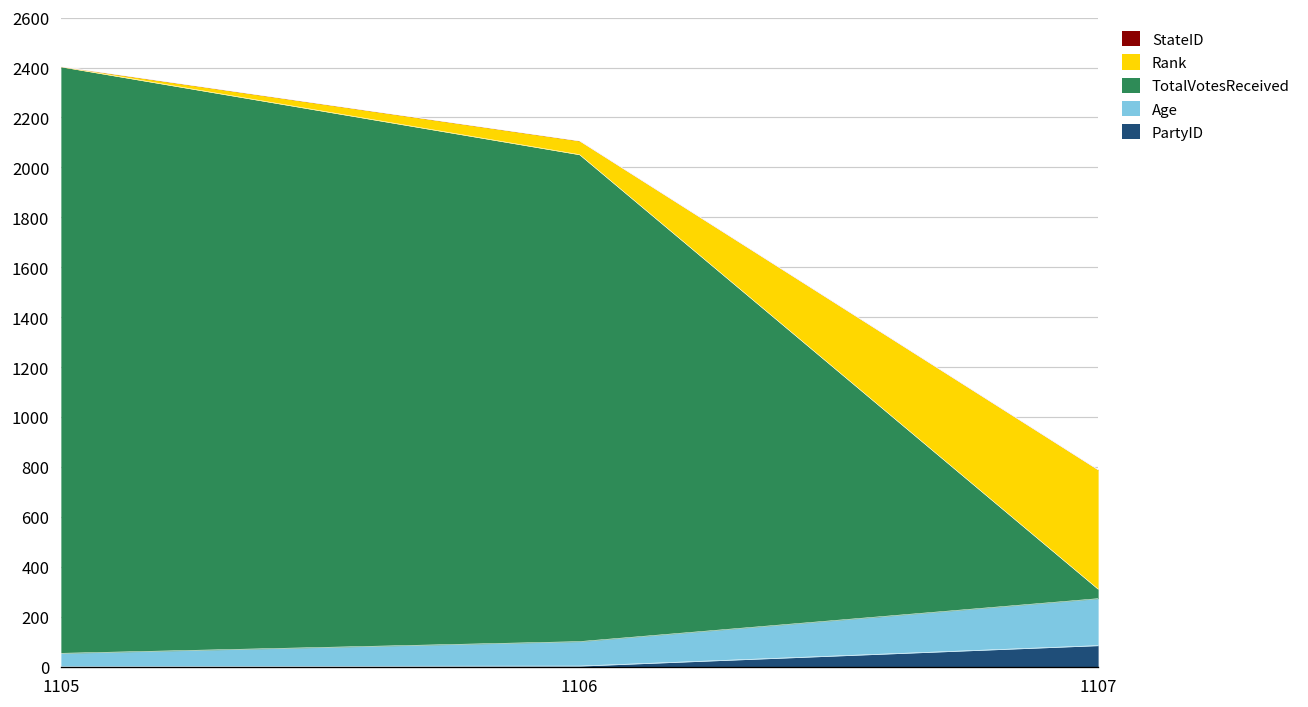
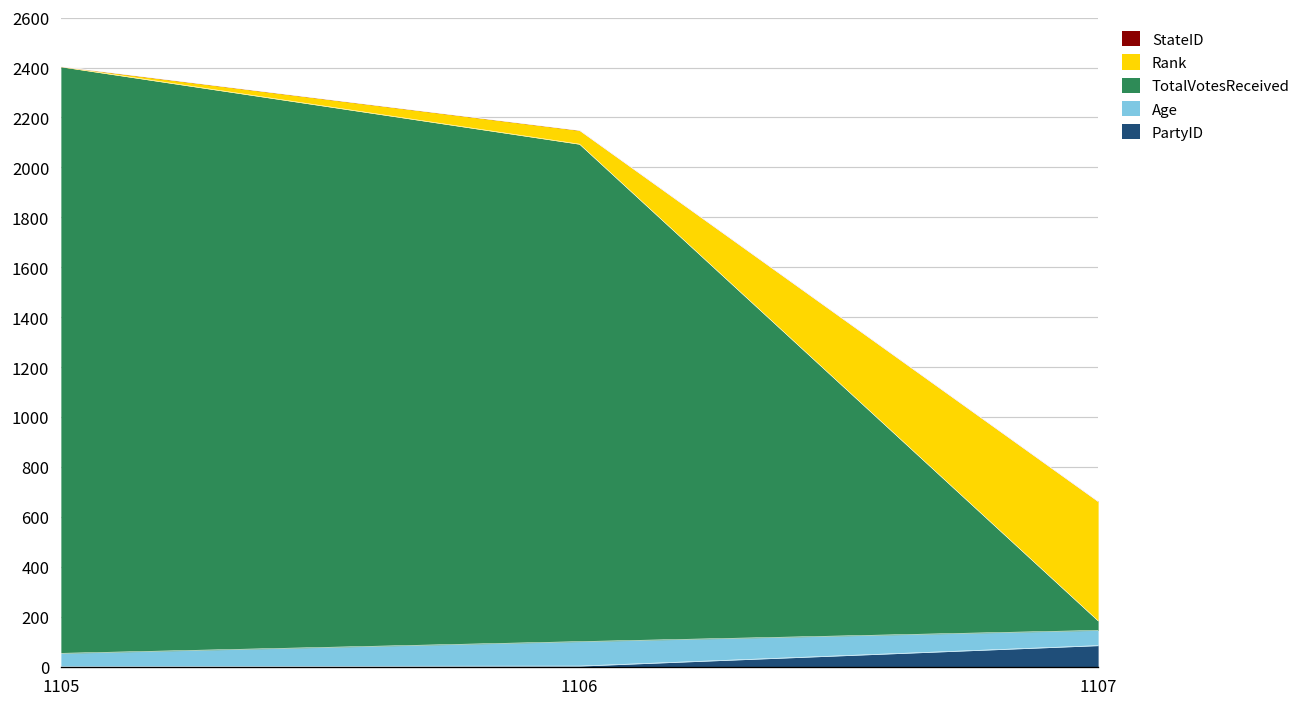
  {
    "PartyID": {
      "1105": 0,
      "1106": 0,
      "1107": 80
    },
    "Age": {
      "1105": 50,
      "1106": 100,
-     "1107": 190
+     "1107": 60
    },
    "TotalVotesReceived": {
-     "1106": 1950
+     "1106": 1990
    }
  }
